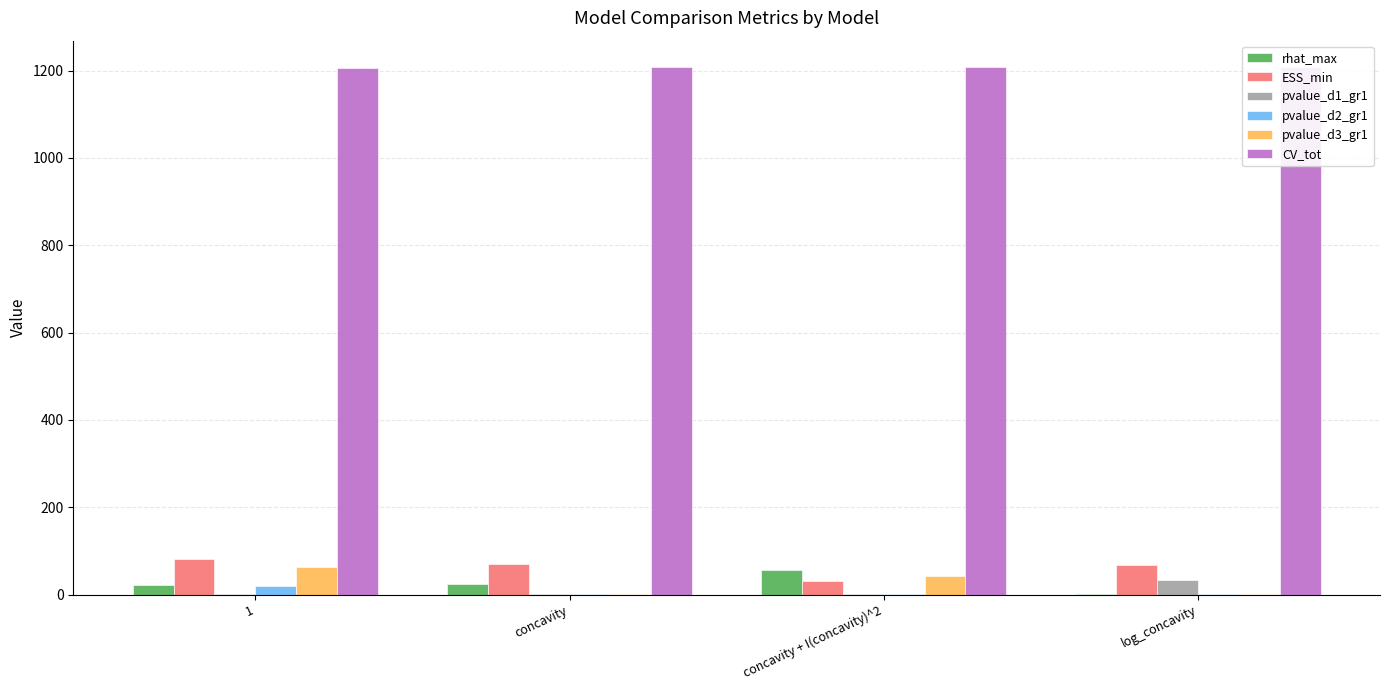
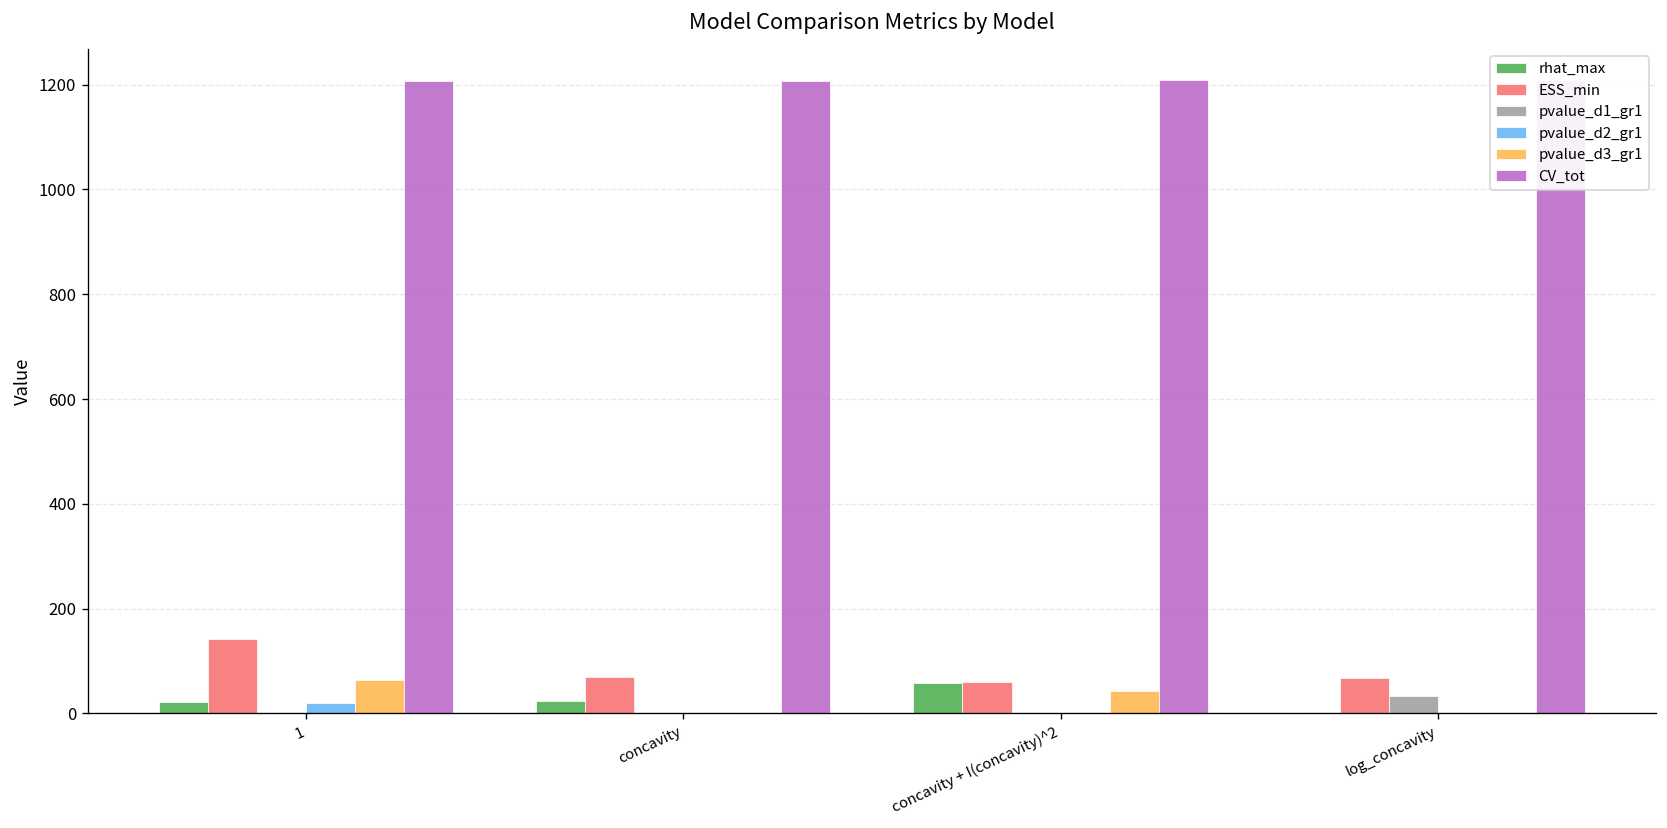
  {
    "rhat_max": {
      "1": 20,
      "concavity": 20,
      "concavity + I(concavity)^2": 60
    },
    "ESS_min": {
-     "1": 80,
+     "1": 140,
      "concavity": 70,
-     "concavity + I(concavity)^2": 30,
+     "concavity + I(concavity)^2": 60,
      "log_concavity": 70
    },
    "pvalue_d1_gr1": {
      "log_concavity": 30
    },
    "pvalue_d2_gr1": {
      "1": 20
    },
    "pvalue_d3_gr1": {
      "1": 60,
      "concavity + I(concavity)^2": 40
    },
    "CV_tot": {
      "1": 1210,
      "concavity": 1210,
      "concavity + I(concavity)^2": 1210
    }
  }
